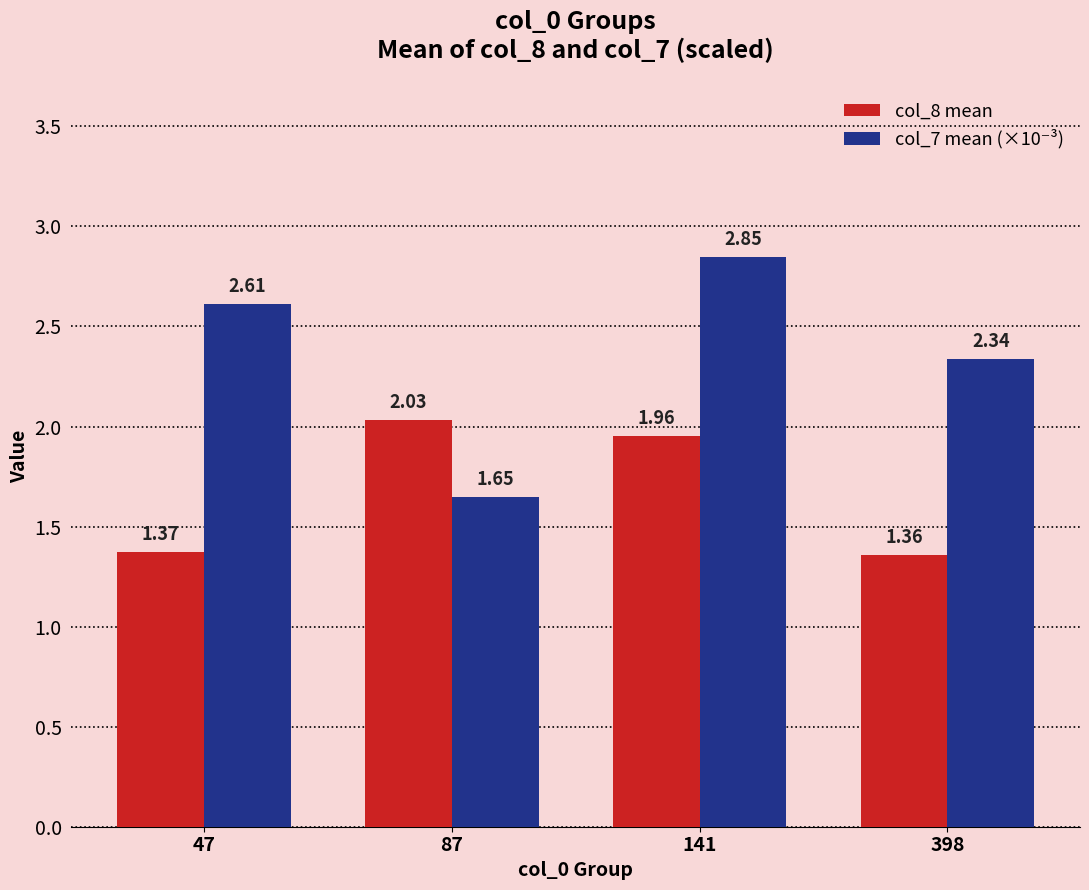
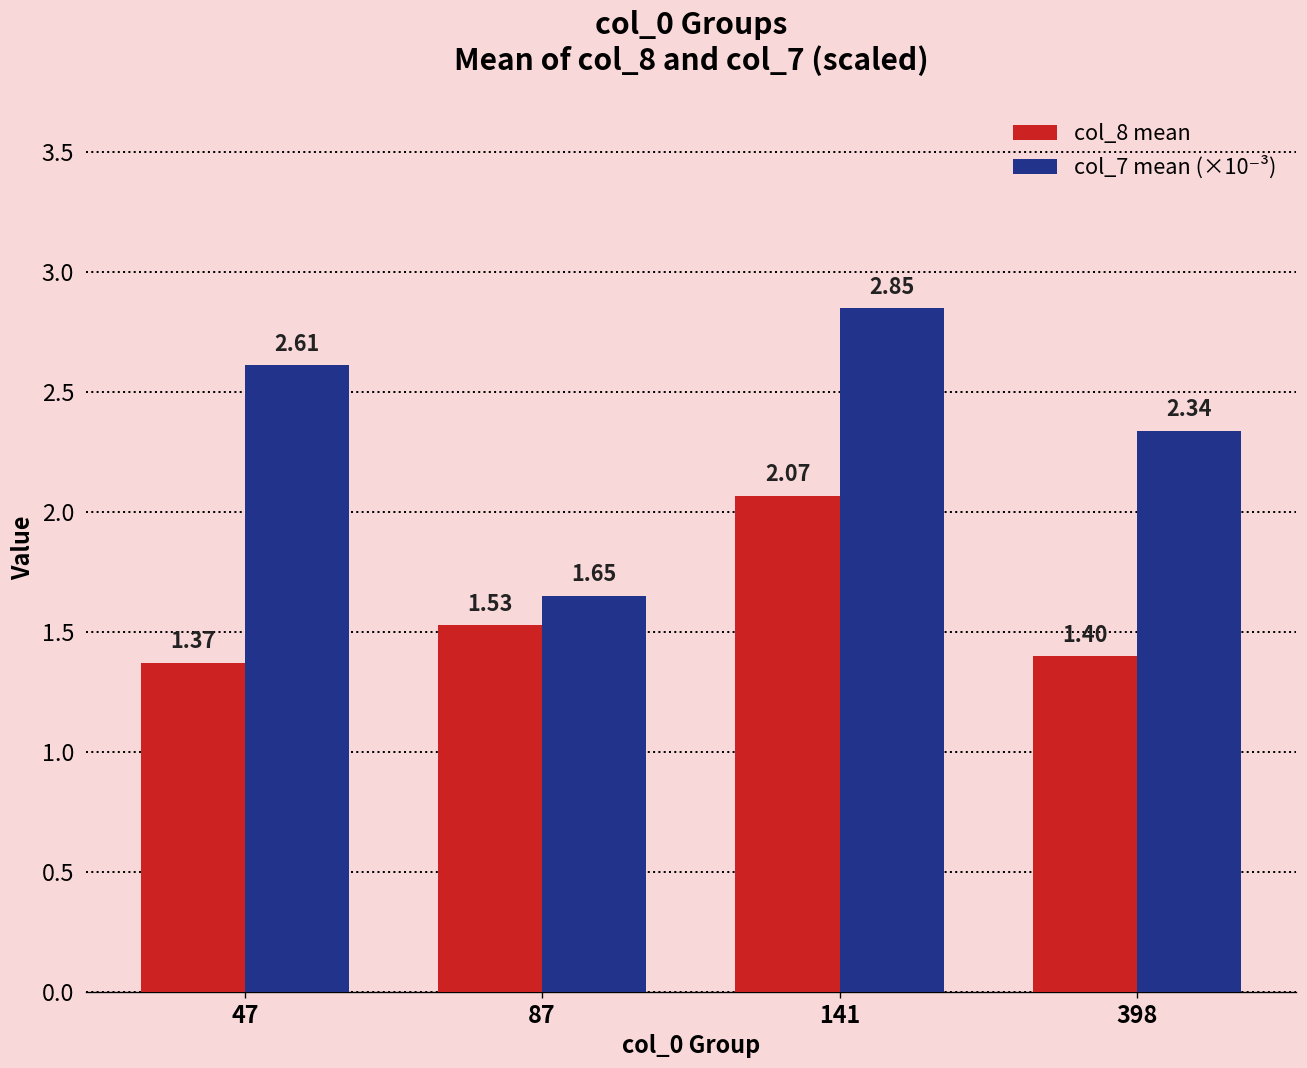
  {
    "col_8 mean": {
      "47": 1.37,
-     "87": 2.03,
-     "141": 1.96,
-     "398": 1.36
+     "87": 1.53,
+     "141": 2.07,
+     "398": 1.40
    },
    "col_7 mean (×10⁻³)": {
      "47": 2.61,
      "87": 1.65,
      "141": 2.85,
      "398": 2.34
    }
  }
